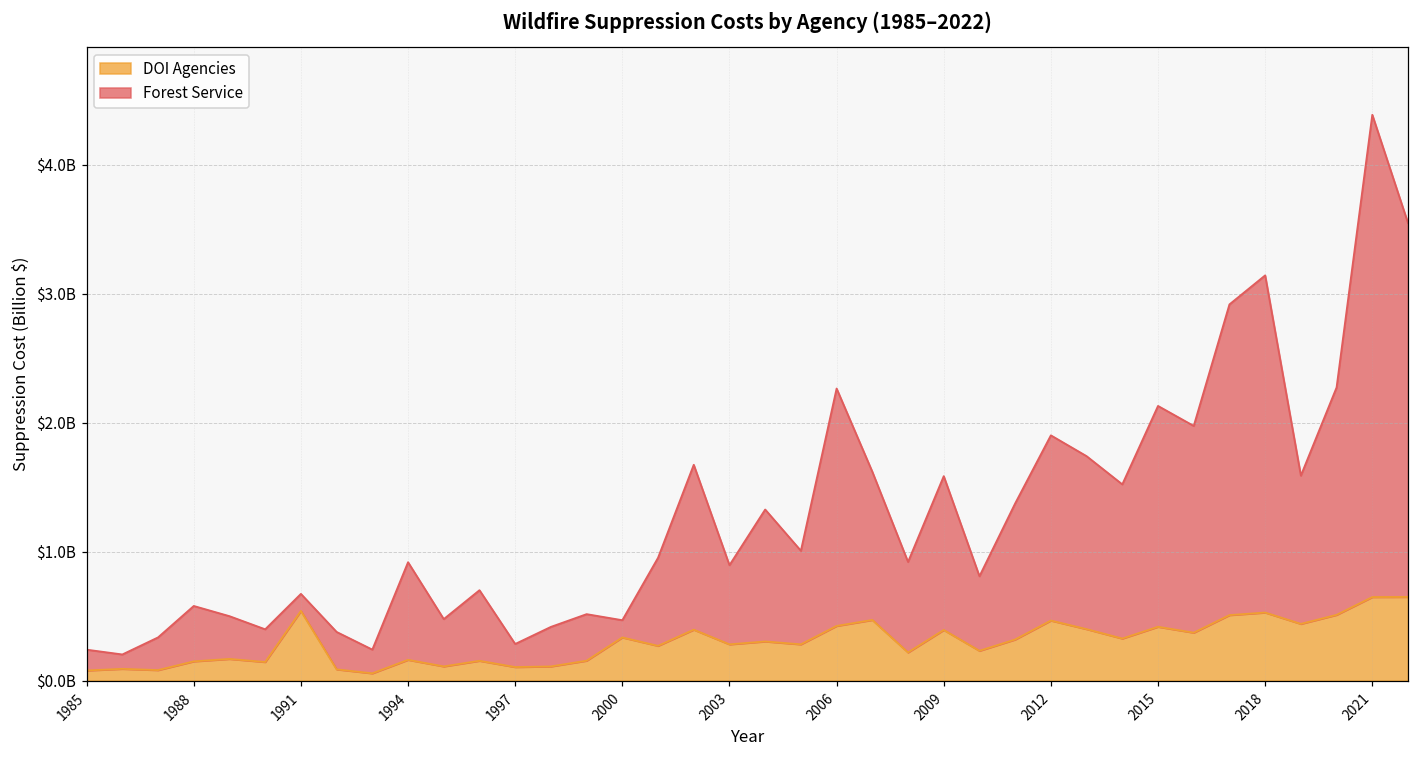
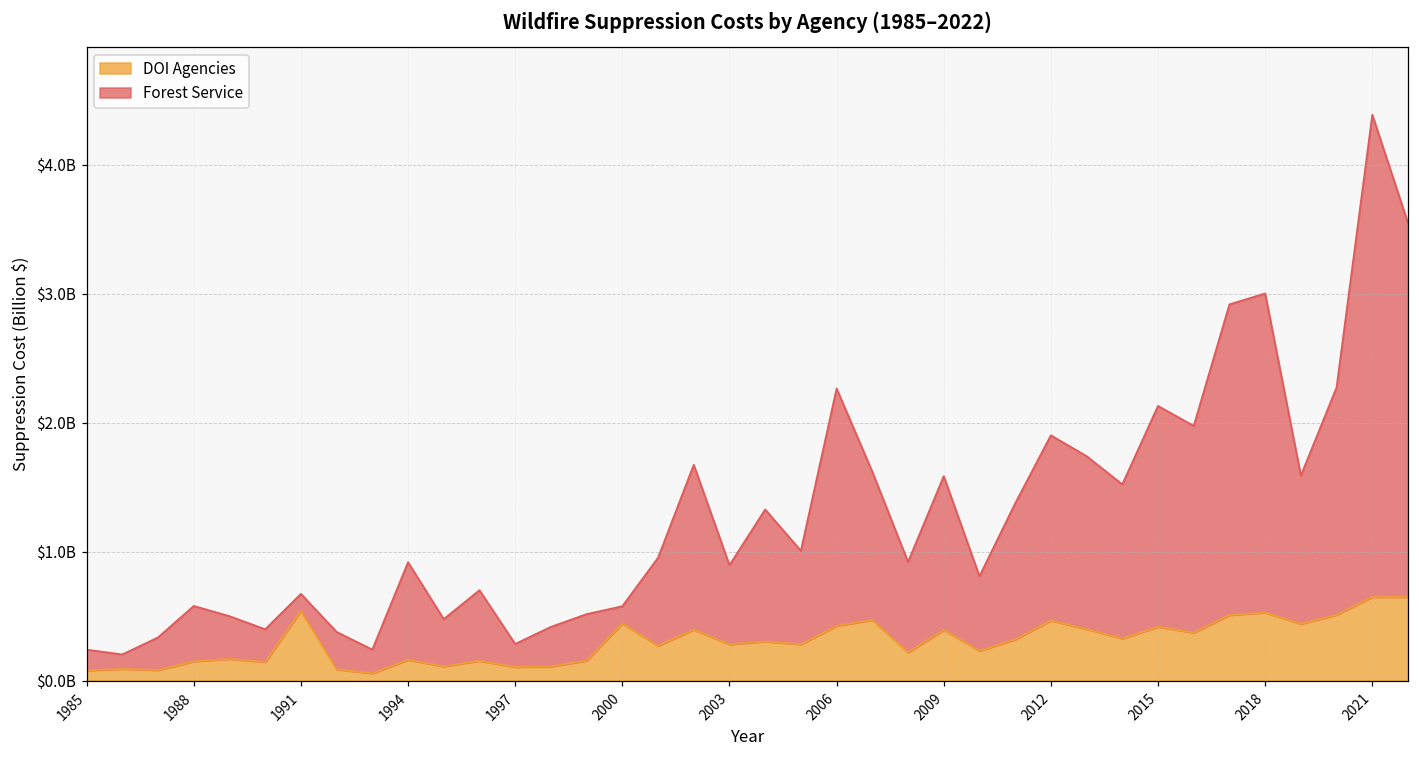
  {
    "DOI Agencies": {
      "1985": "$80000000",
      "1988": "$150000000",
      "1991": "$540000000",
      "1994": "$160000000",
      "1997": "$110000000",
-     "2000": "$330000000",
+     "2000": "$440000000",
      "2003": "$280000000",
      "2006": "$420000000",
      "2009": "$390000000",
      "2012": "$470000000",
      "2015": "$420000000",
      "2018": "$530000000",
      "2021": "$650000000"
    },
    "Forest Service": {
      "1985": "$160000000",
      "1988": "$430000000",
      "1991": "$130000000",
      "1994": "$760000000",
      "1997": "$180000000",
      "2000": "$130000000",
      "2003": "$610000000",
      "2006": "$1840000000",
      "2009": "$1190000000",
      "2012": "$1440000000",
      "2015": "$1710000000",
-     "2018": "$2620000000",
+     "2018": "$2470000000",
      "2021": "$3740000000"
    }
  }
